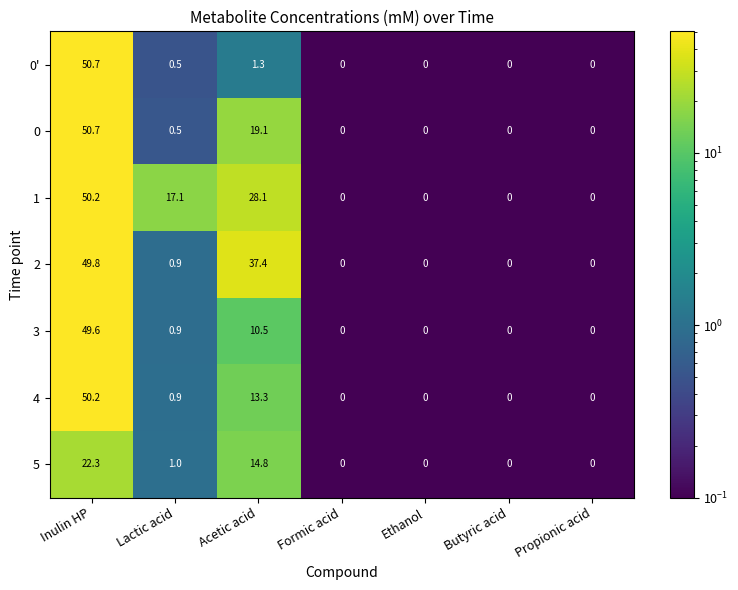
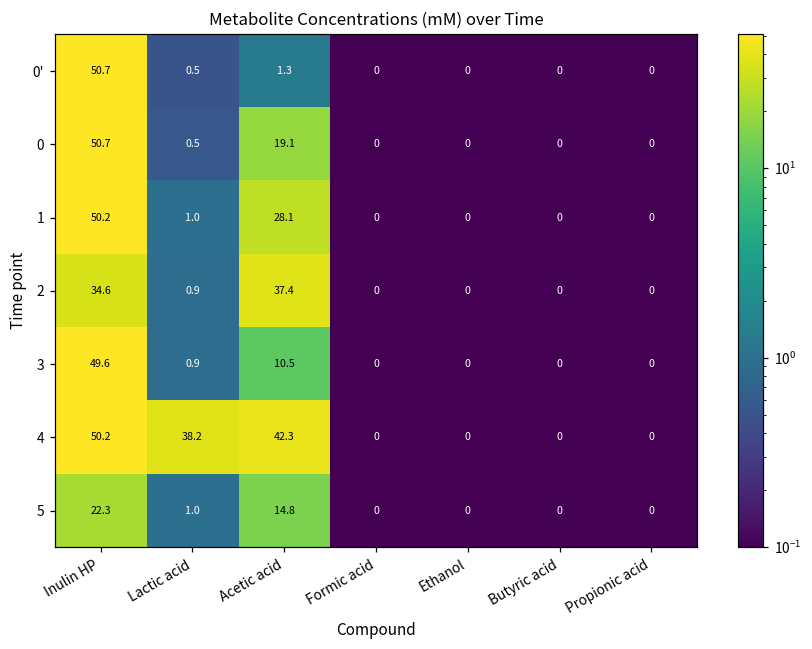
  {
    "0'": {
      "Inulin HP": 50.7,
      "Lactic acid": 0.5,
      "Acetic acid": 1.3,
      "Formic acid": 0,
      "Ethanol": 0,
      "Butyric acid": 0,
      "Propionic acid": 0
    },
    "0": {
      "Inulin HP": 50.7,
      "Lactic acid": 0.5,
      "Acetic acid": 19.1,
      "Formic acid": 0,
      "Ethanol": 0,
      "Butyric acid": 0,
      "Propionic acid": 0
    },
    "1": {
      "Inulin HP": 50.2,
-     "Lactic acid": 17.1,
+     "Lactic acid": 1.0,
      "Acetic acid": 28.1,
      "Formic acid": 0,
      "Ethanol": 0,
      "Butyric acid": 0,
      "Propionic acid": 0
    },
    "2": {
-     "Inulin HP": 49.8,
+     "Inulin HP": 34.6,
      "Lactic acid": 0.9,
      "Acetic acid": 37.4,
      "Formic acid": 0,
      "Ethanol": 0,
      "Butyric acid": 0,
      "Propionic acid": 0
    },
    "3": {
      "Inulin HP": 49.6,
      "Lactic acid": 0.9,
      "Acetic acid": 10.5,
      "Formic acid": 0,
      "Ethanol": 0,
      "Butyric acid": 0,
      "Propionic acid": 0
    },
    "4": {
      "Inulin HP": 50.2,
-     "Lactic acid": 0.9,
-     "Acetic acid": 13.3,
+     "Lactic acid": 38.2,
+     "Acetic acid": 42.3,
      "Formic acid": 0,
      "Ethanol": 0,
      "Butyric acid": 0,
      "Propionic acid": 0
    },
    "5": {
      "Inulin HP": 22.3,
      "Lactic acid": 1.0,
      "Acetic acid": 14.8,
      "Formic acid": 0,
      "Ethanol": 0,
      "Butyric acid": 0,
      "Propionic acid": 0
    }
  }
